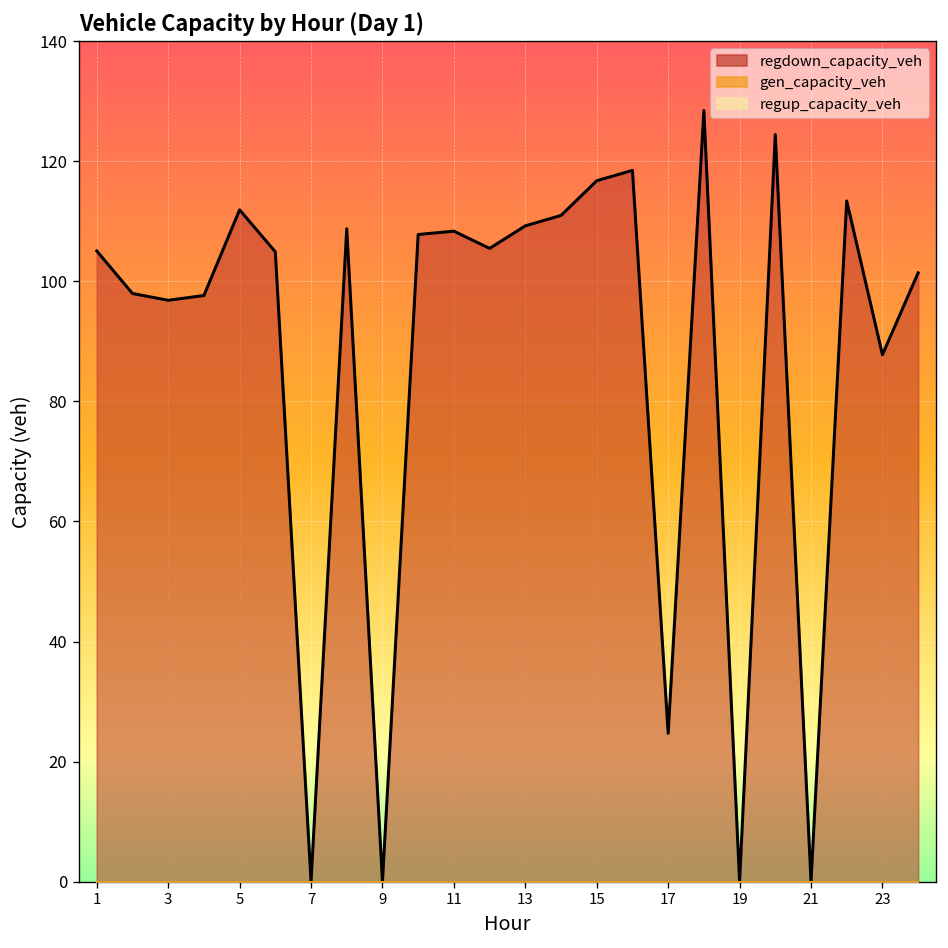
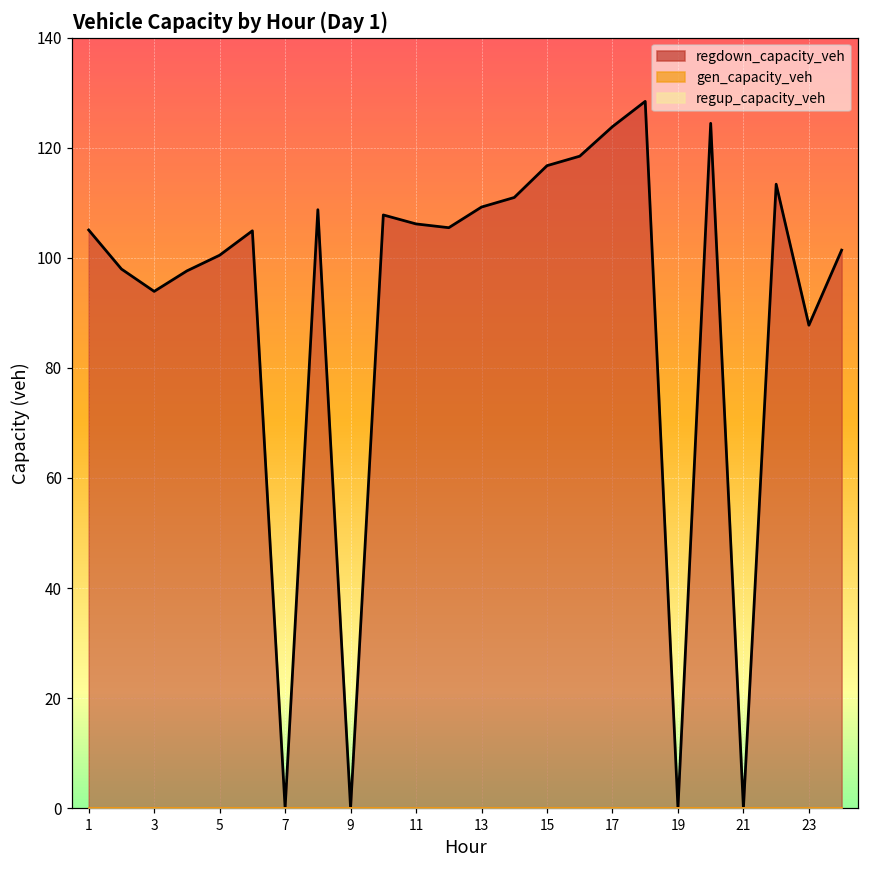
  {
    "regdown_capacity_veh": {
      "1": 105,
-     "3": 97,
-     "5": 112,
-     "11": 108,
+     "3": 94,
+     "5": 100,
+     "11": 106,
      "13": 109,
      "15": 117,
-     "17": 25,
+     "17": 124,
      "23": 88
    },
    "regup_capacity_veh": {
      "1": 0,
      "3": 0,
      "5": 0,
      "11": 0,
      "13": 0,
      "15": 0,
      "17": 0,
      "23": 0
    }
  }
